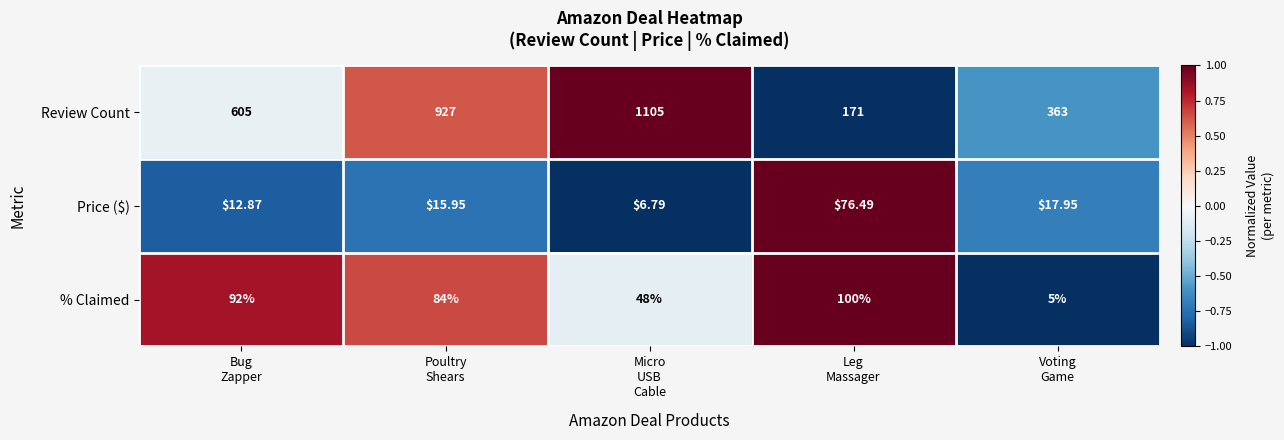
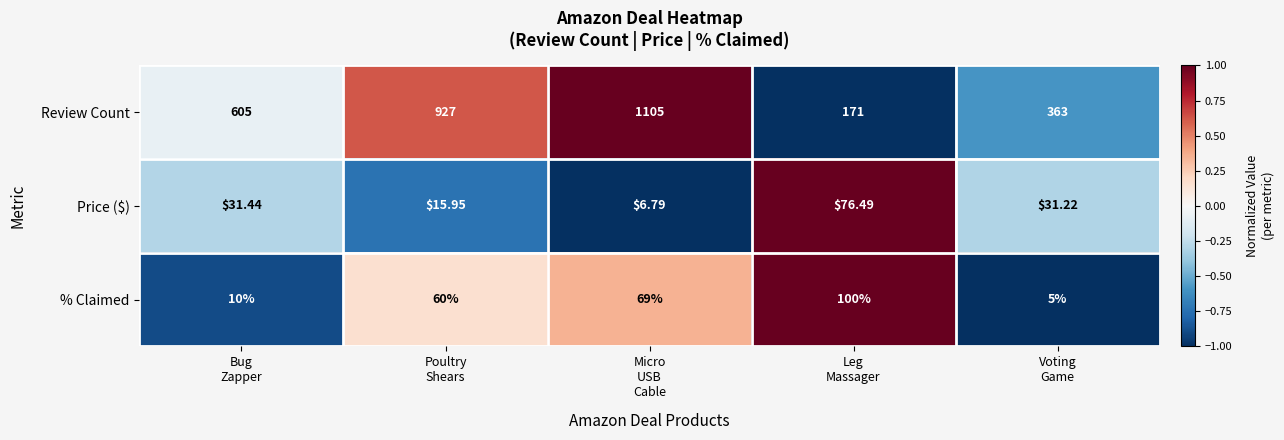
  {
    "Review Count": {
      "Bug Zapper": "605",
      "Poultry Shears": "927",
      "Micro USB Cable": "1105",
      "Leg Massager": "171",
      "Voting Game": "363"
    },
    "Price ($)": {
-     "Bug Zapper": "$12.87",
+     "Bug Zapper": "$31.44",
      "Poultry Shears": "$15.95",
      "Micro USB Cable": "$6.79",
      "Leg Massager": "$76.49",
-     "Voting Game": "$17.95"
+     "Voting Game": "$31.22"
    },
    "% Claimed": {
-     "Bug Zapper": "92%",
-     "Poultry Shears": "84%",
-     "Micro USB Cable": "48%",
+     "Bug Zapper": "10%",
+     "Poultry Shears": "60%",
+     "Micro USB Cable": "69%",
      "Leg Massager": "100%",
      "Voting Game": "5%"
    }
  }
